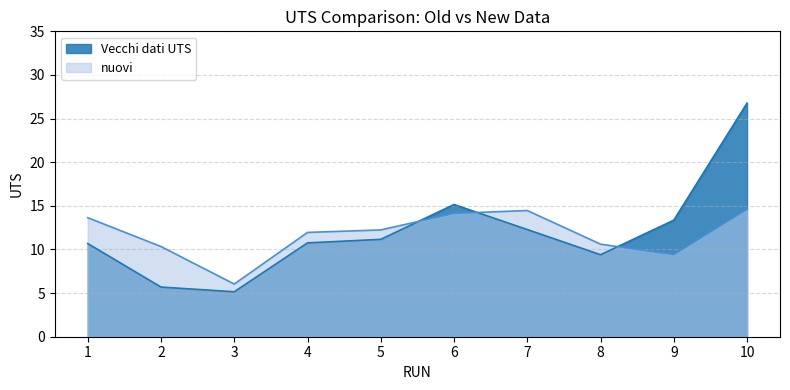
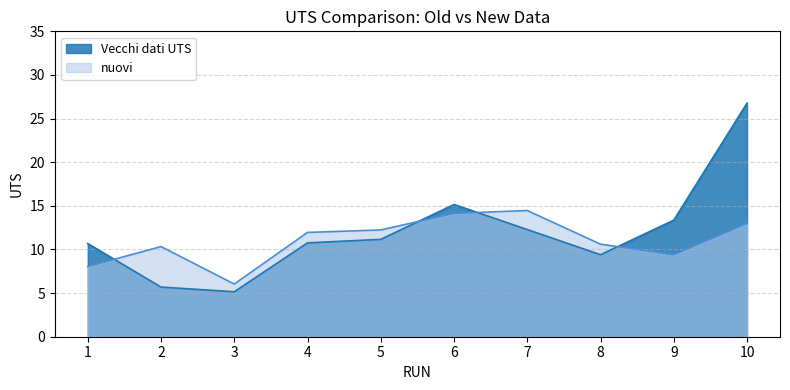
  {
    "Vecchi dati UTS": {
      "1": 11,
      "2": 6,
      "3": 5,
      "4": 11,
      "5": 11,
      "6": 15,
      "7": 12,
      "8": 9,
      "9": 13,
      "10": 27
    },
    "nuovi": {
-     "1": 14,
+     "1": 8,
      "2": 10,
      "3": 6,
      "4": 12,
      "5": 12,
      "6": 14,
      "7": 14,
      "8": 11,
      "9": 9,
-     "10": 15
+     "10": 13
    }
  }
